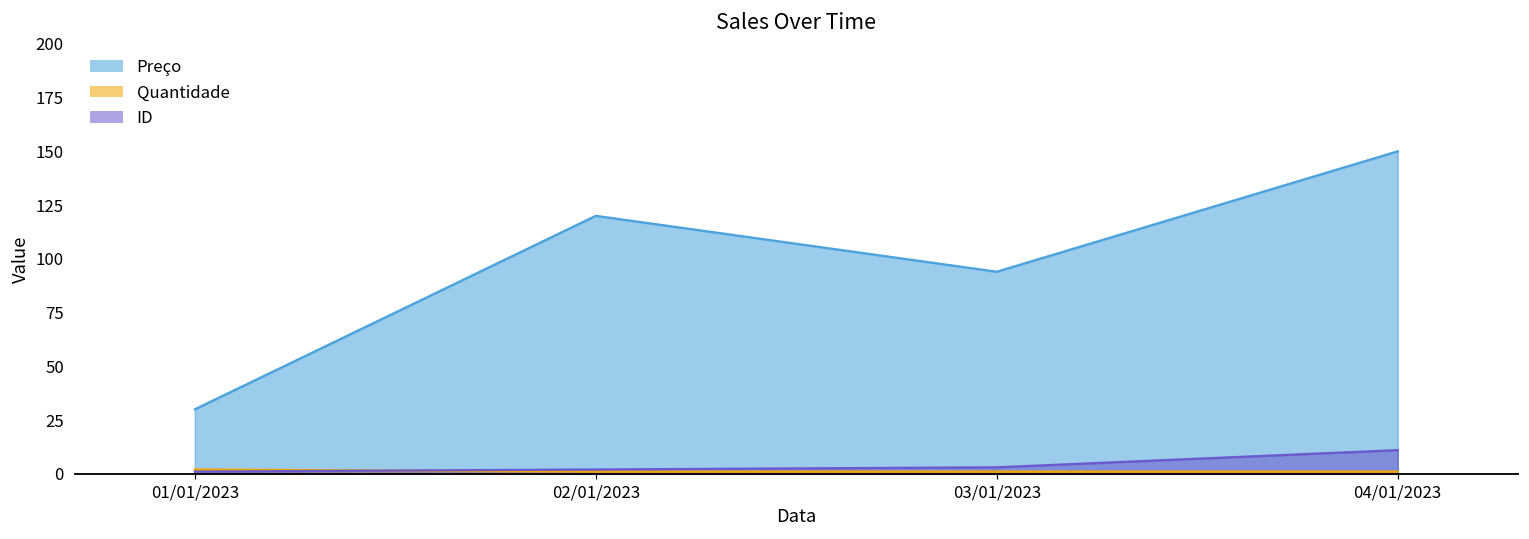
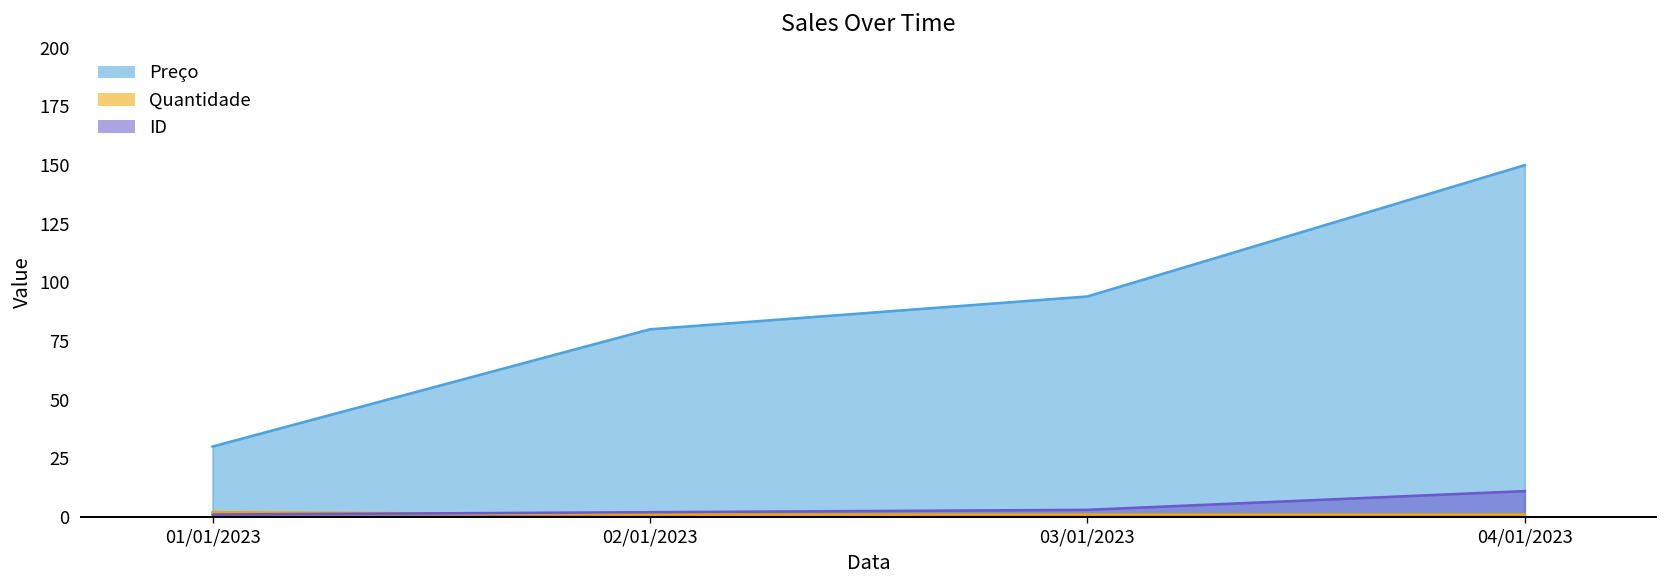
  {
    "Preço": {
      "01/01/2023": 30,
-     "02/01/2023": 120,
+     "02/01/2023": 80,
      "03/01/2023": 94,
      "04/01/2023": 150
    },
    "Quantidade": {
      "03/01/2023": 1,
      "04/01/2023": 1
    },
    "ID": {
      "03/01/2023": 3,
      "04/01/2023": 11
    }
  }
